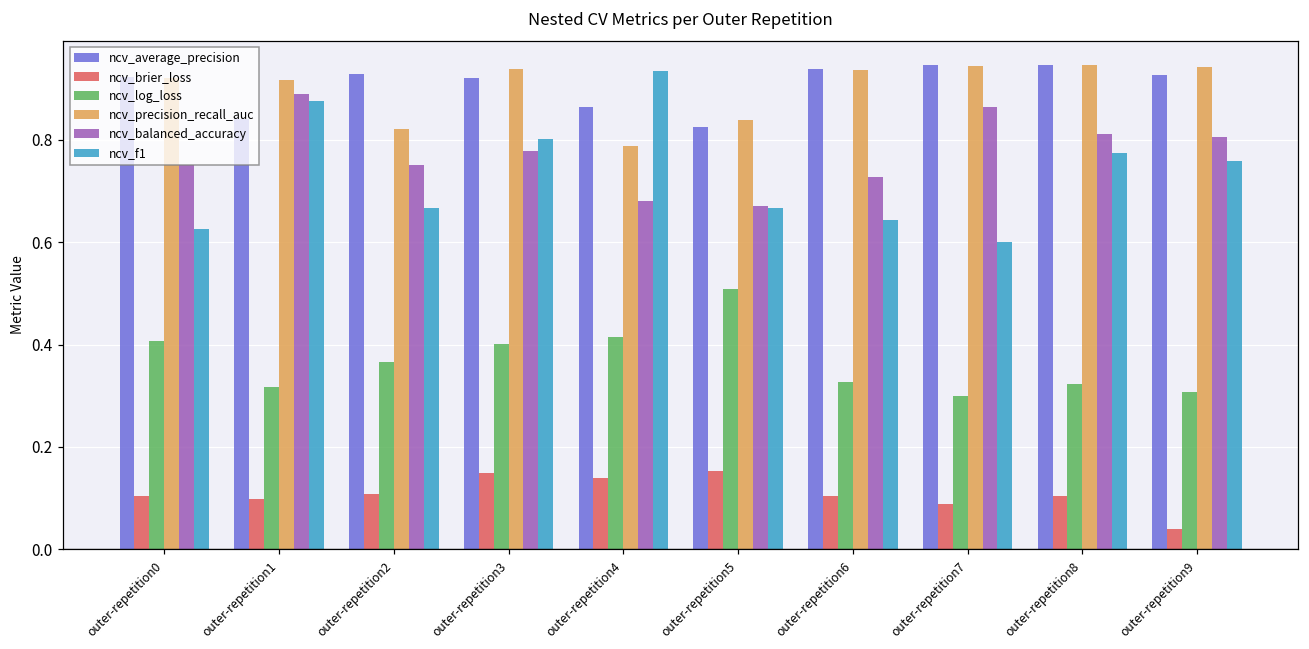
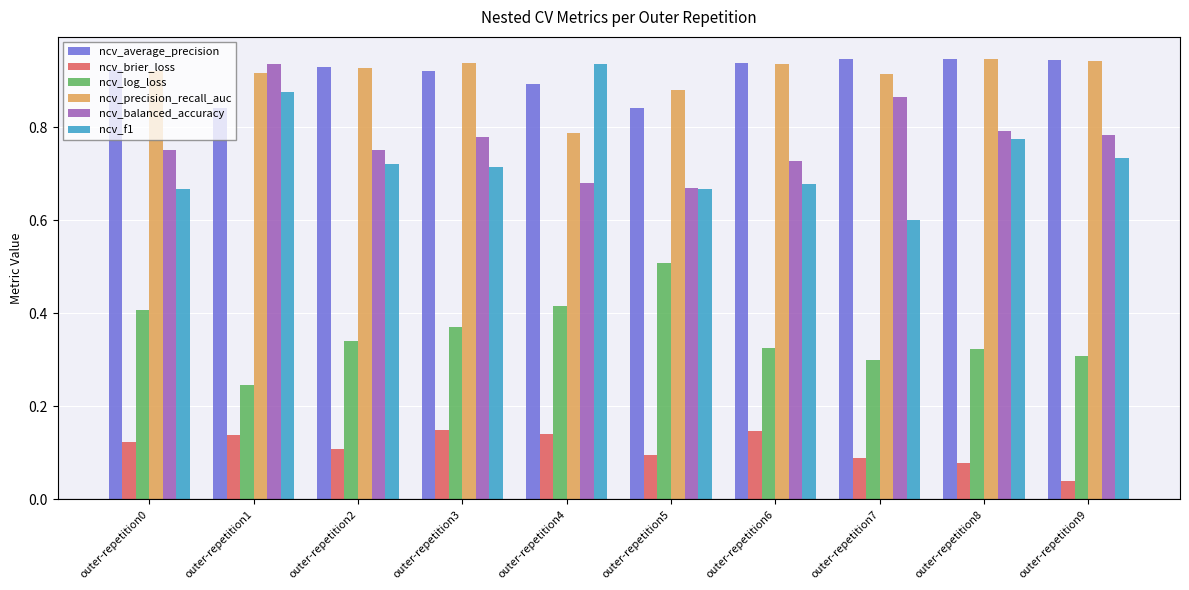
  {
    "ncv_average_precision": {
      "outer-repetition2": 0.93,
      "outer-repetition3": 0.92,
-     "outer-repetition4": 0.86,
-     "outer-repetition5": 0.82,
+     "outer-repetition4": 0.89,
+     "outer-repetition5": 0.84,
      "outer-repetition6": 0.94,
      "outer-repetition7": 0.95,
      "outer-repetition8": 0.95,
-     "outer-repetition9": 0.93
+     "outer-repetition9": 0.94
    },
    "ncv_brier_loss": {
-     "outer-repetition0": 0.10,
-     "outer-repetition1": 0.10,
+     "outer-repetition0": 0.12,
+     "outer-repetition1": 0.14,
      "outer-repetition2": 0.11,
      "outer-repetition3": 0.15,
      "outer-repetition4": 0.14,
-     "outer-repetition5": 0.15,
-     "outer-repetition6": 0.10,
+     "outer-repetition5": 0.10,
+     "outer-repetition6": 0.15,
      "outer-repetition7": 0.09,
-     "outer-repetition8": 0.10,
+     "outer-repetition8": 0.08,
      "outer-repetition9": 0.04
    },
    "ncv_log_loss": {
      "outer-repetition0": 0.41,
-     "outer-repetition1": 0.32,
-     "outer-repetition2": 0.37,
-     "outer-repetition3": 0.40,
+     "outer-repetition1": 0.25,
+     "outer-repetition2": 0.34,
+     "outer-repetition3": 0.37,
      "outer-repetition4": 0.41,
      "outer-repetition5": 0.51,
      "outer-repetition6": 0.33,
      "outer-repetition7": 0.30,
      "outer-repetition8": 0.32,
      "outer-repetition9": 0.31
    },
    "ncv_precision_recall_auc": {
      "outer-repetition1": 0.92,
-     "outer-repetition2": 0.82,
+     "outer-repetition2": 0.93,
      "outer-repetition3": 0.94,
      "outer-repetition4": 0.79,
-     "outer-repetition5": 0.84,
+     "outer-repetition5": 0.88,
      "outer-repetition6": 0.94,
-     "outer-repetition7": 0.94,
+     "outer-repetition7": 0.91,
      "outer-repetition8": 0.95,
      "outer-repetition9": 0.94
    },
    "ncv_balanced_accuracy": {
      "outer-repetition0": 0.75,
-     "outer-repetition1": 0.89,
+     "outer-repetition1": 0.94,
      "outer-repetition2": 0.75,
      "outer-repetition3": 0.78,
      "outer-repetition4": 0.68,
      "outer-repetition5": 0.67,
      "outer-repetition6": 0.73,
      "outer-repetition7": 0.86,
-     "outer-repetition8": 0.81,
-     "outer-repetition9": 0.81
+     "outer-repetition8": 0.79,
+     "outer-repetition9": 0.78
    },
    "ncv_f1": {
-     "outer-repetition0": 0.63,
+     "outer-repetition0": 0.67,
      "outer-repetition1": 0.88,
-     "outer-repetition2": 0.67,
-     "outer-repetition3": 0.80,
+     "outer-repetition2": 0.72,
+     "outer-repetition3": 0.71,
      "outer-repetition4": 0.93,
      "outer-repetition5": 0.67,
-     "outer-repetition6": 0.64,
+     "outer-repetition6": 0.68,
      "outer-repetition7": 0.60,
      "outer-repetition8": 0.77,
-     "outer-repetition9": 0.76
+     "outer-repetition9": 0.73
    }
  }
